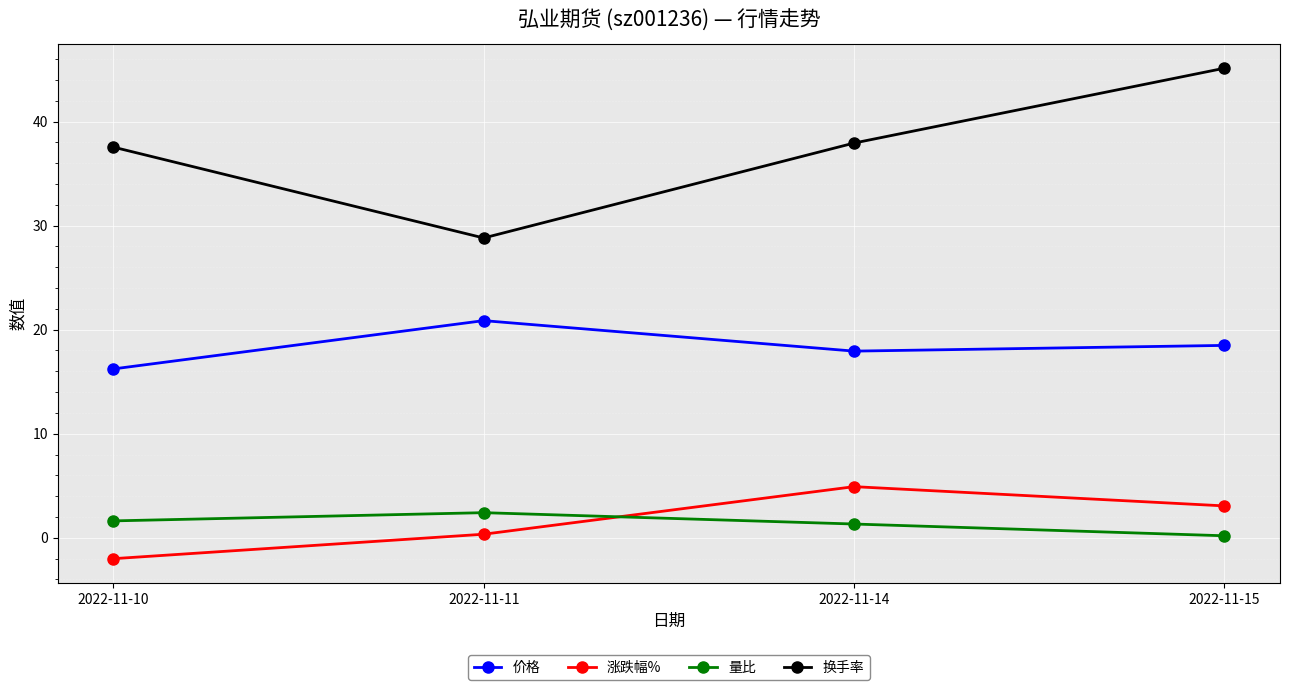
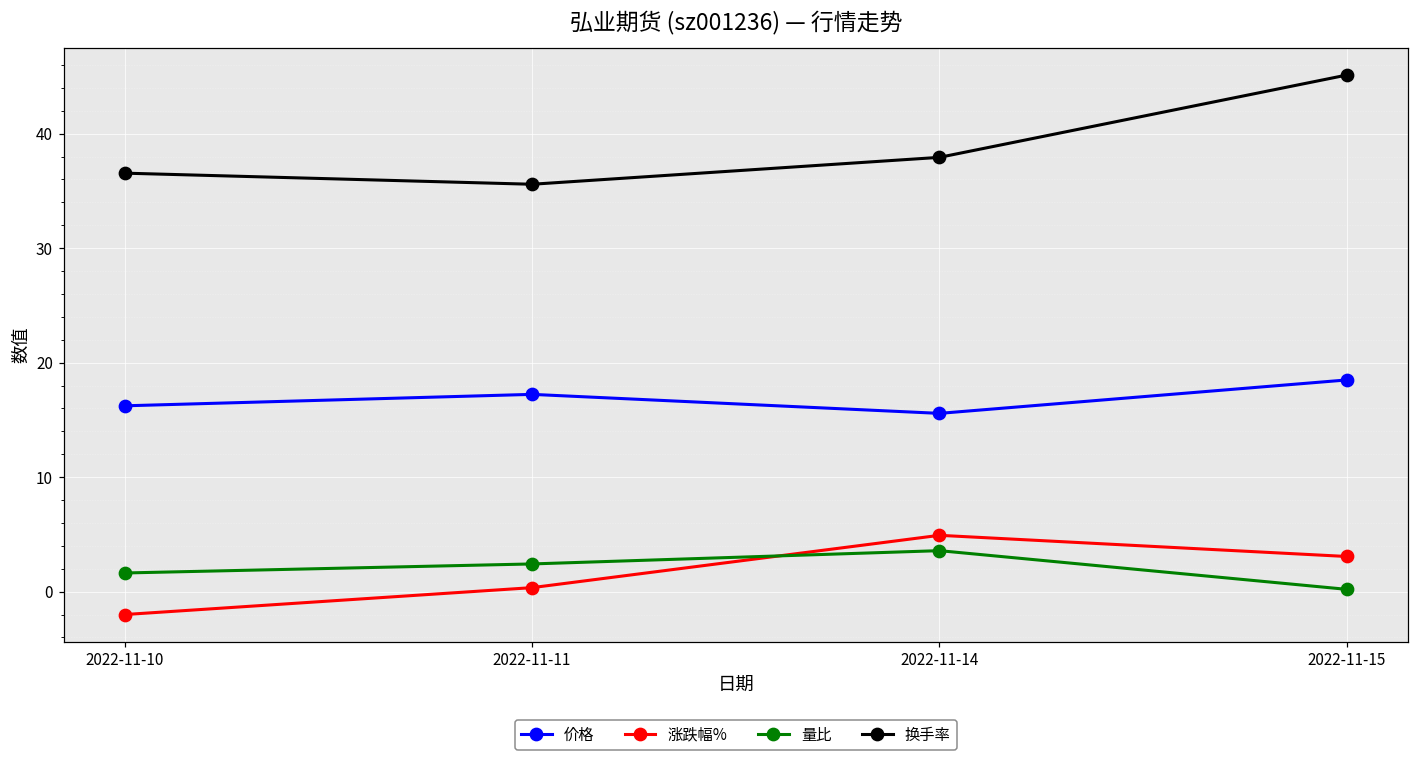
  {
    "价格": {
      "2022-11-10": 16.2,
-     "2022-11-11": 20.9,
-     "2022-11-14": 17.9,
+     "2022-11-11": 17.2,
+     "2022-11-14": 15.6,
      "2022-11-15": 18.5
    },
    "涨跌幅%": {
      "2022-11-10": -2.0,
      "2022-11-11": 0.4,
      "2022-11-14": 4.9,
      "2022-11-15": 3.1
    },
    "量比": {
      "2022-11-10": 1.6,
      "2022-11-11": 2.4,
-     "2022-11-14": 1.3,
+     "2022-11-14": 3.6,
      "2022-11-15": 0.2
    },
    "换手率": {
-     "2022-11-10": 37.5,
-     "2022-11-11": 28.8,
+     "2022-11-10": 36.6,
+     "2022-11-11": 35.6,
      "2022-11-14": 37.9,
      "2022-11-15": 45.1
    }
  }
